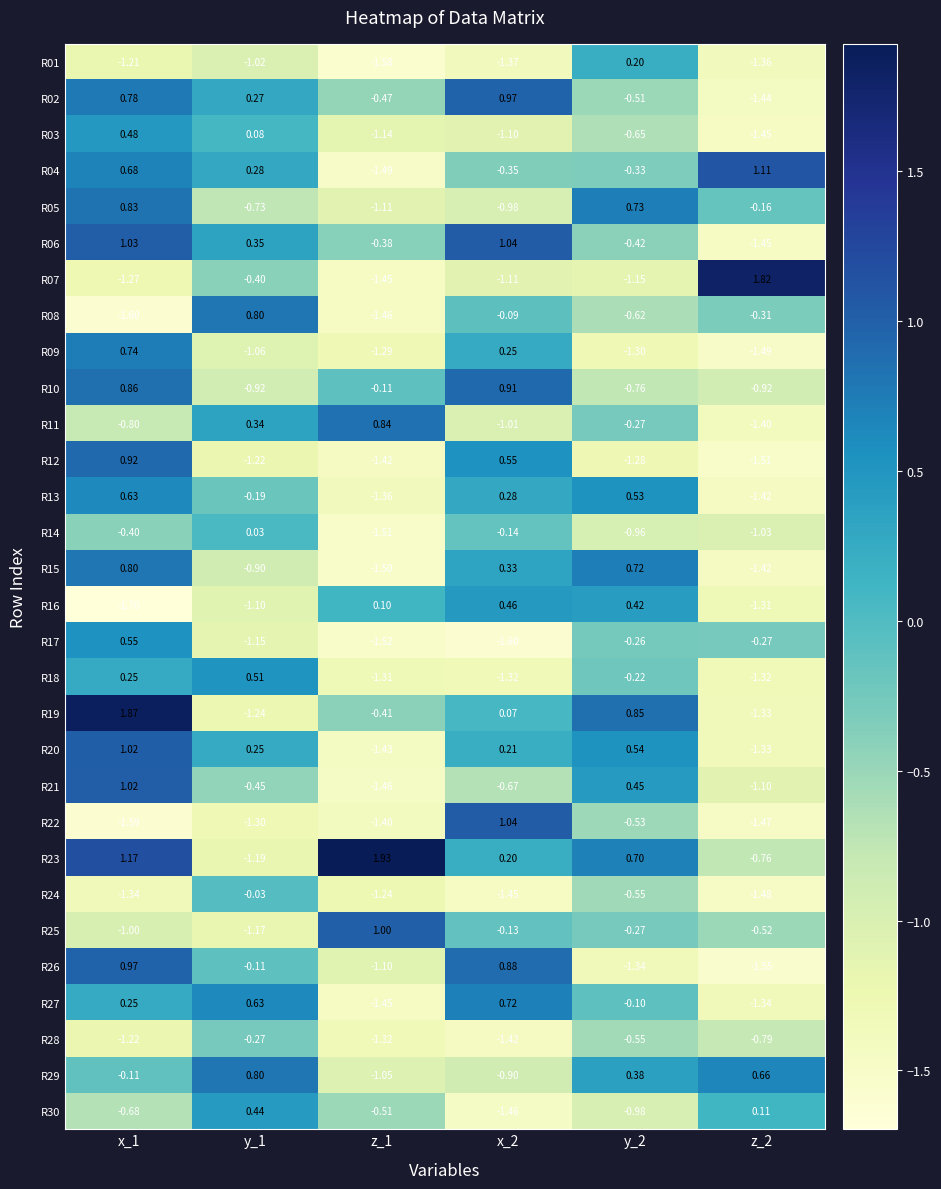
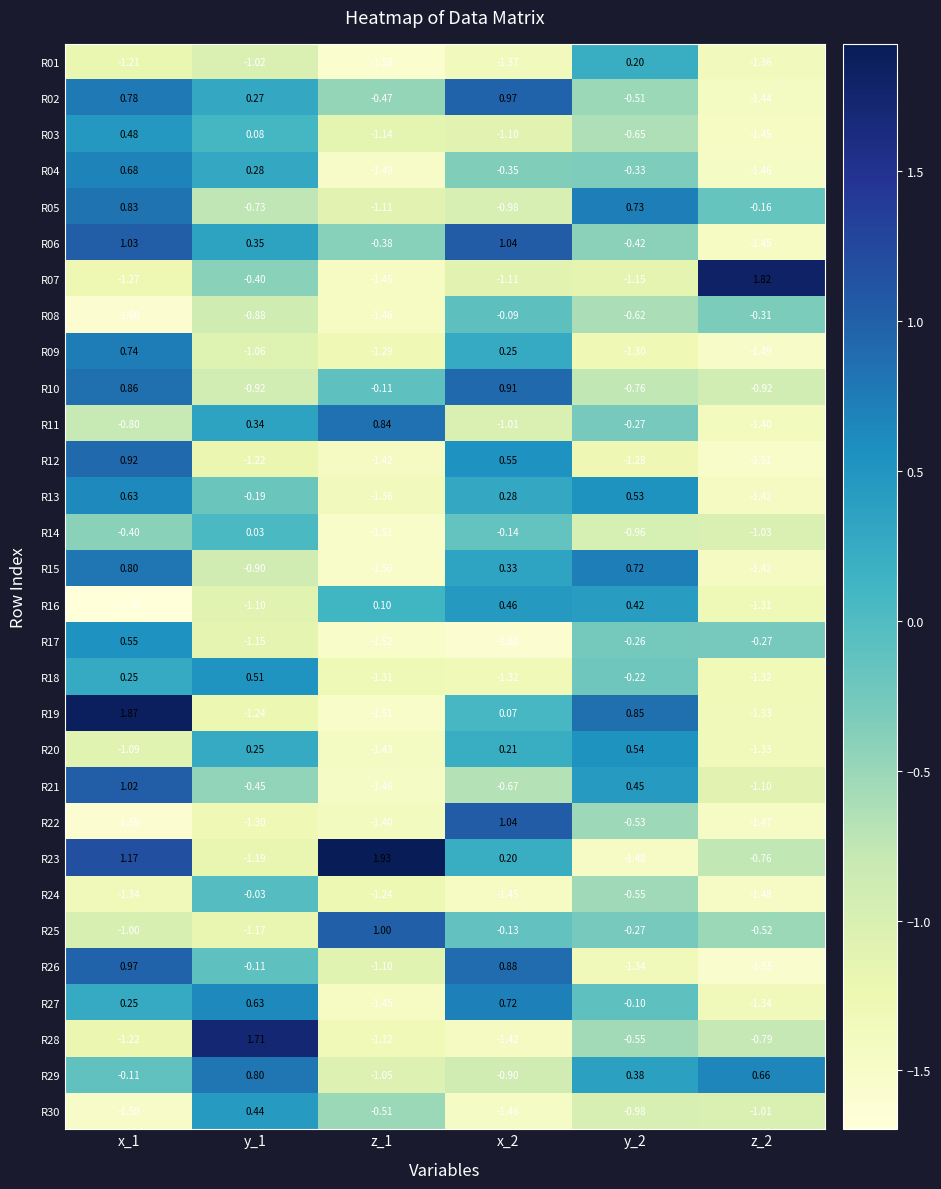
  {
    "R01": {
      "x_1": -1.21,
      "y_1": -1.02,
      "z_1": -1.58,
      "x_2": -1.37,
      "y_2": 0.20,
      "z_2": -1.36
    },
    "R02": {
      "x_1": 0.78,
      "y_1": 0.27,
      "z_1": -0.47,
      "x_2": 0.97,
      "y_2": -0.51,
      "z_2": -1.44
    },
    "R03": {
      "x_1": 0.48,
      "y_1": 0.08,
      "z_1": -1.14,
      "x_2": -1.10,
      "y_2": -0.65,
      "z_2": -1.45
    },
    "R04": {
      "x_1": 0.68,
      "y_1": 0.28,
      "z_1": -1.49,
      "x_2": -0.35,
      "y_2": -0.33,
-     "z_2": 1.11
+     "z_2": -1.46
    },
    "R05": {
      "x_1": 0.83,
      "y_1": -0.73,
      "z_1": -1.11,
      "x_2": -0.98,
      "y_2": 0.73,
      "z_2": -0.16
    },
    "R06": {
      "x_1": 1.03,
      "y_1": 0.35,
      "z_1": -0.38,
      "x_2": 1.04,
      "y_2": -0.42,
      "z_2": -1.45
    },
    "R07": {
      "x_1": -1.27,
      "y_1": -0.40,
      "z_1": -1.45,
      "x_2": -1.11,
      "y_2": -1.15,
      "z_2": 1.82
    },
    "R08": {
-     "y_1": 0.80,
+     "y_1": -0.88,
      "z_1": -1.46,
      "x_2": -0.09,
      "y_2": -0.62,
      "z_2": -0.31
    },
    "R09": {
      "x_1": 0.74,
      "y_1": -1.06,
      "z_1": -1.29,
      "x_2": 0.25,
      "y_2": -1.30,
      "z_2": -1.49
    },
    "R10": {
      "x_1": 0.86,
      "y_1": -0.92,
      "z_1": -0.11,
      "x_2": 0.91,
      "y_2": -0.76,
      "z_2": -0.92
    },
    "R11": {
      "x_1": -0.80,
      "y_1": 0.34,
      "z_1": 0.84,
      "x_2": -1.01,
      "y_2": -0.27,
      "z_2": -1.40
    },
    "R12": {
      "x_1": 0.92,
      "y_1": -1.22,
      "z_1": -1.42,
      "x_2": 0.55,
      "y_2": -1.28,
      "z_2": -1.51
    },
    "R13": {
      "x_1": 0.63,
      "y_1": -0.19,
      "z_1": -1.36,
      "x_2": 0.28,
      "y_2": 0.53,
      "z_2": -1.42
    },
    "R14": {
      "x_1": -0.40,
      "y_1": 0.03,
      "z_1": -1.51,
      "x_2": -0.14,
      "y_2": -0.96,
      "z_2": -1.03
    },
    "R15": {
      "x_1": 0.80,
      "y_1": -0.90,
      "z_1": -1.50,
      "x_2": 0.33,
      "y_2": 0.72,
      "z_2": -1.42
    },
    "R16": {
      "y_1": -1.10,
      "z_1": 0.10,
      "x_2": 0.46,
      "y_2": 0.42,
      "z_2": -1.31
    },
    "R17": {
      "x_1": 0.55,
      "y_1": -1.15,
      "z_1": -1.52,
      "y_2": -0.26,
      "z_2": -0.27
    },
    "R18": {
      "x_1": 0.25,
      "y_1": 0.51,
      "z_1": -1.31,
      "x_2": -1.32,
      "y_2": -0.22,
      "z_2": -1.32
    },
    "R19": {
      "x_1": 1.87,
      "y_1": -1.24,
-     "z_1": -0.41,
+     "z_1": -1.51,
      "x_2": 0.07,
      "y_2": 0.85,
      "z_2": -1.33
    },
    "R20": {
-     "x_1": 1.02,
+     "x_1": -1.09,
      "y_1": 0.25,
      "z_1": -1.43,
      "x_2": 0.21,
      "y_2": 0.54,
      "z_2": -1.33
    },
    "R21": {
      "x_1": 1.02,
      "y_1": -0.45,
      "z_1": -1.46,
      "x_2": -0.67,
      "y_2": 0.45,
      "z_2": -1.10
    },
    "R22": {
      "y_1": -1.30,
      "z_1": -1.40,
      "x_2": 1.04,
      "y_2": -0.53,
      "z_2": -1.47
    },
    "R23": {
      "x_1": 1.17,
      "y_1": -1.19,
      "z_1": 1.93,
      "x_2": 0.20,
-     "y_2": 0.70,
+     "y_2": -1.48,
      "z_2": -0.76
    },
    "R24": {
      "x_1": -1.34,
      "y_1": -0.03,
      "z_1": -1.24,
      "x_2": -1.45,
      "y_2": -0.55,
      "z_2": -1.48
    },
    "R25": {
      "x_1": -1.00,
      "y_1": -1.17,
      "z_1": 1.00,
      "x_2": -0.13,
      "y_2": -0.27,
      "z_2": -0.52
    },
    "R26": {
      "x_1": 0.97,
      "y_1": -0.11,
      "z_1": -1.10,
      "x_2": 0.88,
      "y_2": -1.34,
      "z_2": -1.55
    },
    "R27": {
      "x_1": 0.25,
      "y_1": 0.63,
      "z_1": -1.45,
      "x_2": 0.72,
      "y_2": -0.10,
      "z_2": -1.34
    },
    "R28": {
      "x_1": -1.22,
-     "y_1": -0.27,
+     "y_1": 1.71,
      "z_1": -1.32,
      "x_2": -1.42,
      "y_2": -0.55,
      "z_2": -0.79
    },
    "R29": {
      "x_1": -0.11,
      "y_1": 0.80,
      "z_1": -1.05,
      "x_2": -0.90,
      "y_2": 0.38,
      "z_2": 0.66
    },
    "R30": {
-     "x_1": -0.68,
+     "x_1": -1.50,
      "y_1": 0.44,
      "z_1": -0.51,
      "x_2": -1.46,
      "y_2": -0.98,
-     "z_2": 0.11
+     "z_2": -1.01
    }
  }
